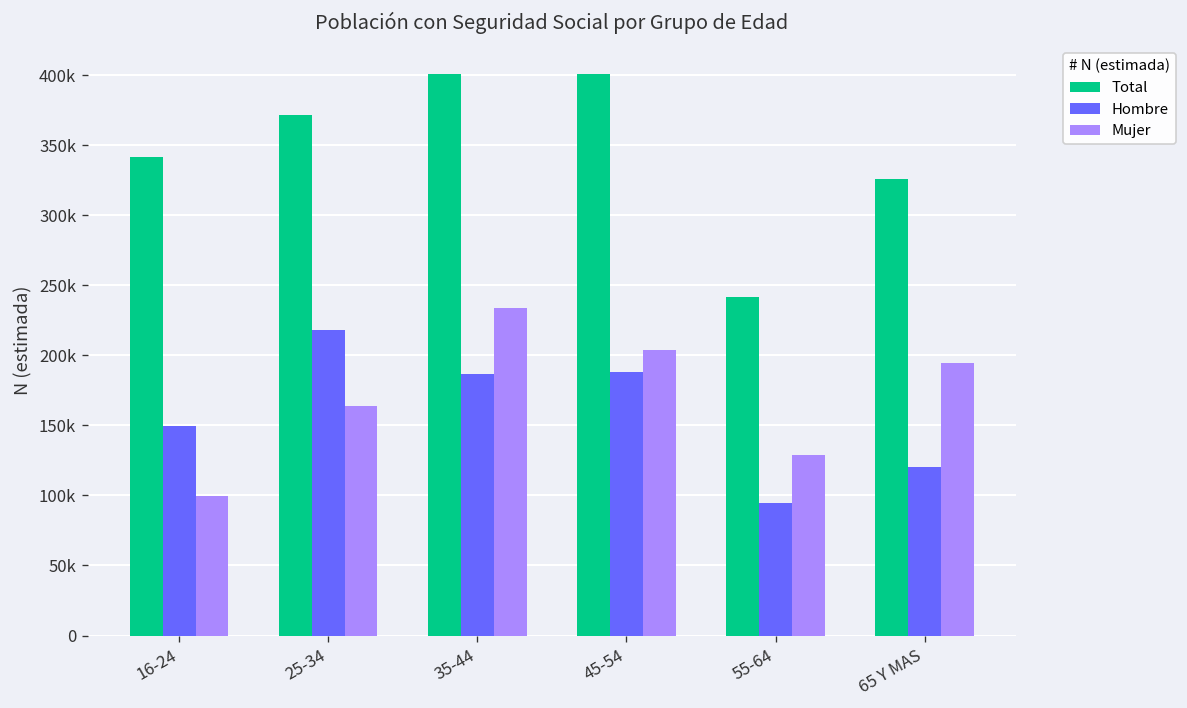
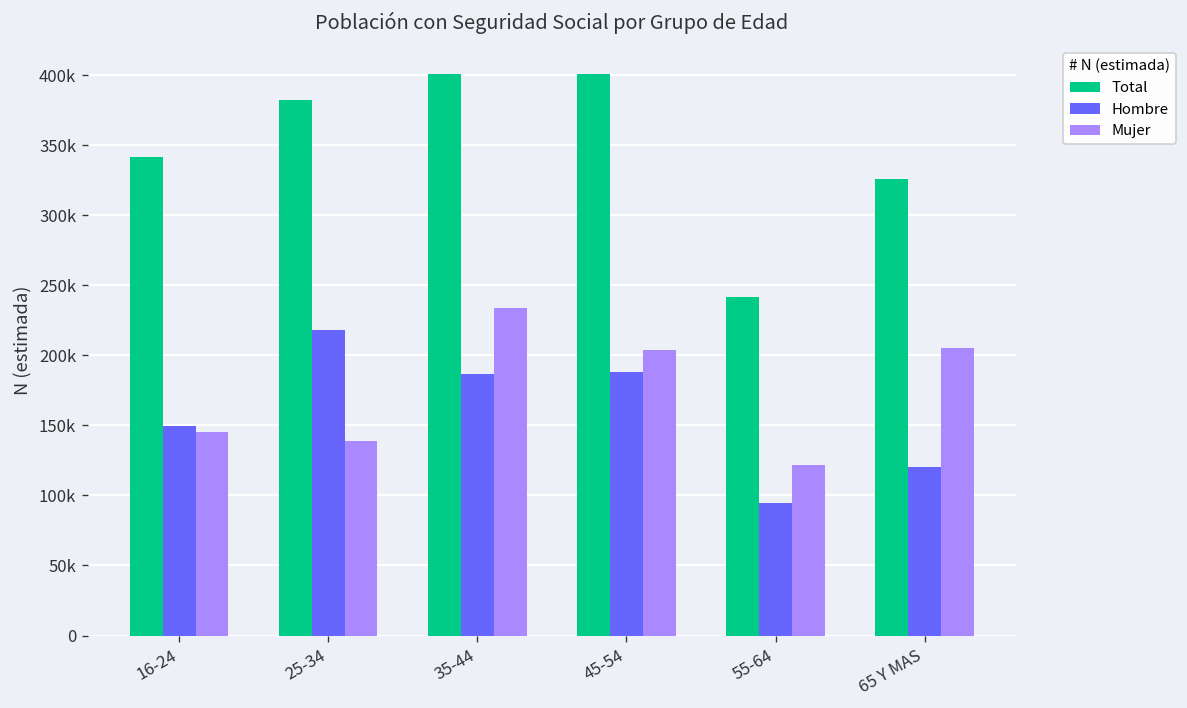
  {
    "Total": {
      "16-24": 342000,
-     "25-34": 371000,
+     "25-34": 383000,
      "35-44": 401000,
      "45-54": 401000,
      "55-64": 241000,
      "65 Y MAS": 326000
    },
    "Hombre": {
      "16-24": 150000,
      "25-34": 218000,
      "35-44": 187000,
      "45-54": 188000,
      "55-64": 95000,
      "65 Y MAS": 120000
    },
    "Mujer": {
-     "16-24": 100000,
-     "25-34": 164000,
+     "16-24": 145000,
+     "25-34": 139000,
      "35-44": 234000,
      "45-54": 204000,
-     "55-64": 129000,
-     "65 Y MAS": 194000
+     "55-64": 122000,
+     "65 Y MAS": 206000
    }
  }
